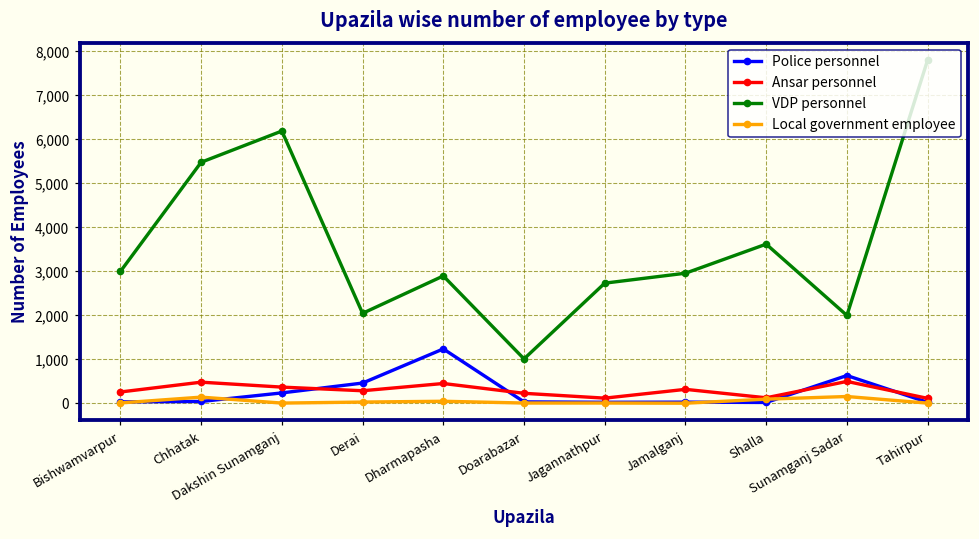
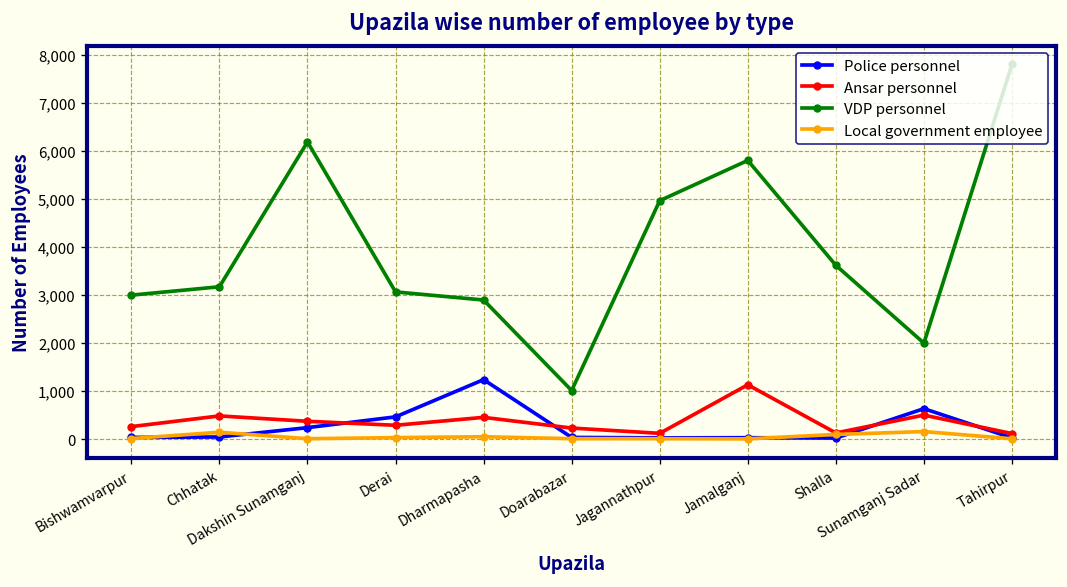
  {
    "Police personnel": {
      "Chhatak": "0",
      "Dakshin Sunamganj": "200",
      "Derai": "500",
      "Dharmapasha": "1,200",
      "Shalla": "0",
      "Sunamganj Sadar": "600"
    },
    "Ansar personnel": {
      "Bishwamvarpur": "300",
      "Chhatak": "500",
      "Dakshin Sunamganj": "400",
      "Derai": "300",
      "Dharmapasha": "500",
      "Doarabazar": "200",
      "Jagannathpur": "100",
-     "Jamalganj": "300",
+     "Jamalganj": "1,100",
      "Sunamganj Sadar": "500",
      "Tahirpur": "100"
    },
    "VDP personnel": {
      "Bishwamvarpur": "3,000",
-     "Chhatak": "5,500",
+     "Chhatak": "3,200",
      "Dakshin Sunamganj": "6,200",
-     "Derai": "2,000",
+     "Derai": "3,100",
      "Dharmapasha": "2,900",
      "Doarabazar": "1,000",
-     "Jagannathpur": "2,700",
-     "Jamalganj": "3,000",
+     "Jagannathpur": "5,000",
+     "Jamalganj": "5,800",
      "Shalla": "3,600",
      "Sunamganj Sadar": "2,000"
    },
    "Local government employee": {
      "Chhatak": "100",
      "Dakshin Sunamganj": "0",
      "Derai": "0",
      "Dharmapasha": "0",
      "Sunamganj Sadar": "200"
    }
  }
